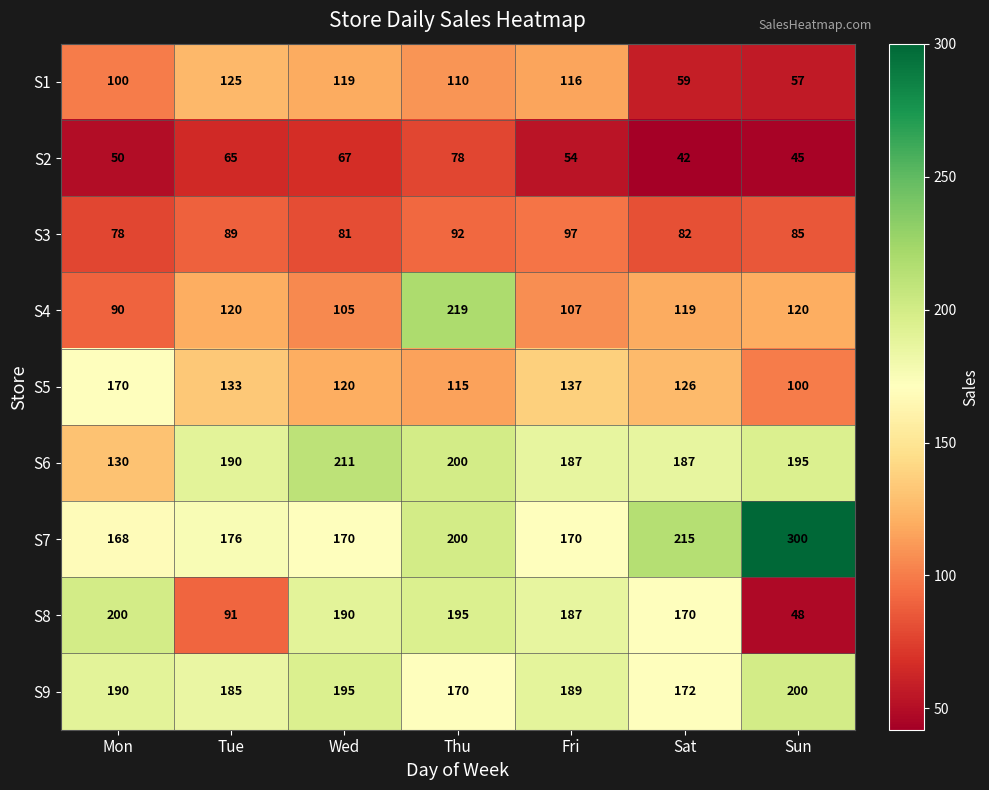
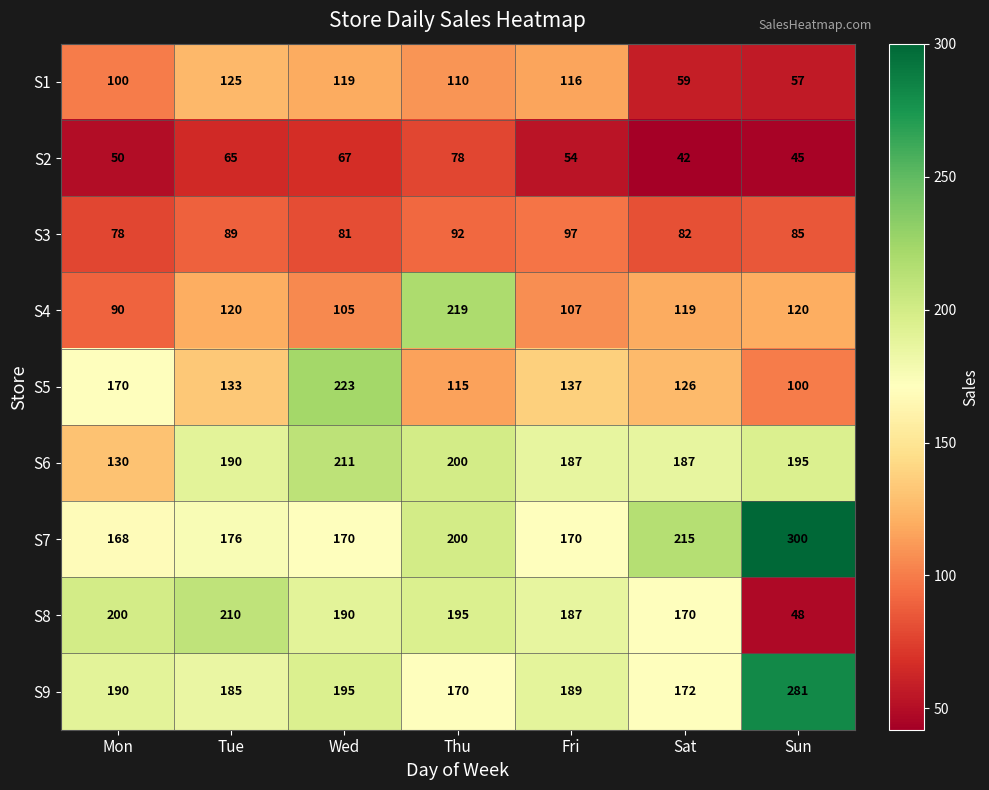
  {
    "S1": {
      "Mon": 100,
      "Tue": 125,
      "Wed": 119,
      "Thu": 110,
      "Fri": 116,
      "Sat": 59,
      "Sun": 57
    },
    "S2": {
      "Mon": 50,
      "Tue": 65,
      "Wed": 67,
      "Thu": 78,
      "Fri": 54,
      "Sat": 42,
      "Sun": 45
    },
    "S3": {
      "Mon": 78,
      "Tue": 89,
      "Wed": 81,
      "Thu": 92,
      "Fri": 97,
      "Sat": 82,
      "Sun": 85
    },
    "S4": {
      "Mon": 90,
      "Tue": 120,
      "Wed": 105,
      "Thu": 219,
      "Fri": 107,
      "Sat": 119,
      "Sun": 120
    },
    "S5": {
      "Mon": 170,
      "Tue": 133,
-     "Wed": 120,
+     "Wed": 223,
      "Thu": 115,
      "Fri": 137,
      "Sat": 126,
      "Sun": 100
    },
    "S6": {
      "Mon": 130,
      "Tue": 190,
      "Wed": 211,
      "Thu": 200,
      "Fri": 187,
      "Sat": 187,
      "Sun": 195
    },
    "S7": {
      "Mon": 168,
      "Tue": 176,
      "Wed": 170,
      "Thu": 200,
      "Fri": 170,
      "Sat": 215,
      "Sun": 300
    },
    "S8": {
      "Mon": 200,
-     "Tue": 91,
+     "Tue": 210,
      "Wed": 190,
      "Thu": 195,
      "Fri": 187,
      "Sat": 170,
      "Sun": 48
    },
    "S9": {
      "Mon": 190,
      "Tue": 185,
      "Wed": 195,
      "Thu": 170,
      "Fri": 189,
      "Sat": 172,
-     "Sun": 200
+     "Sun": 281
    }
  }
